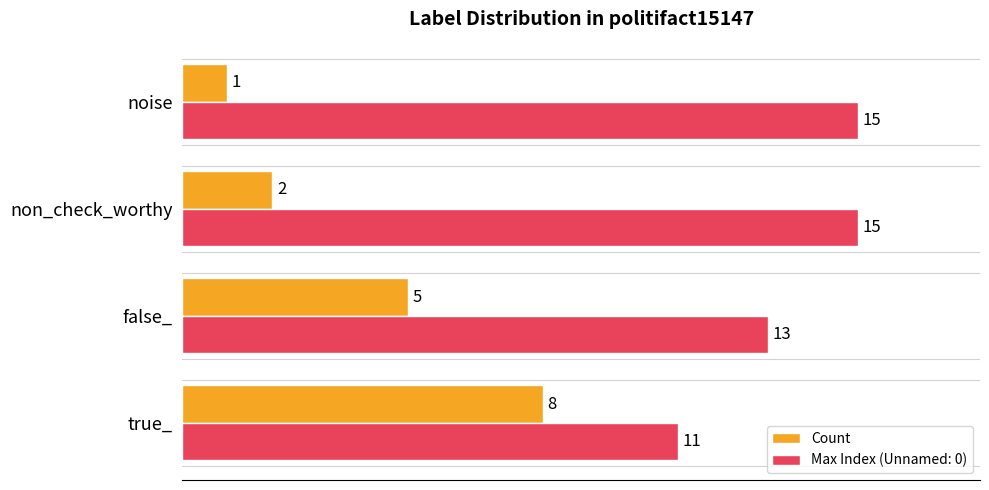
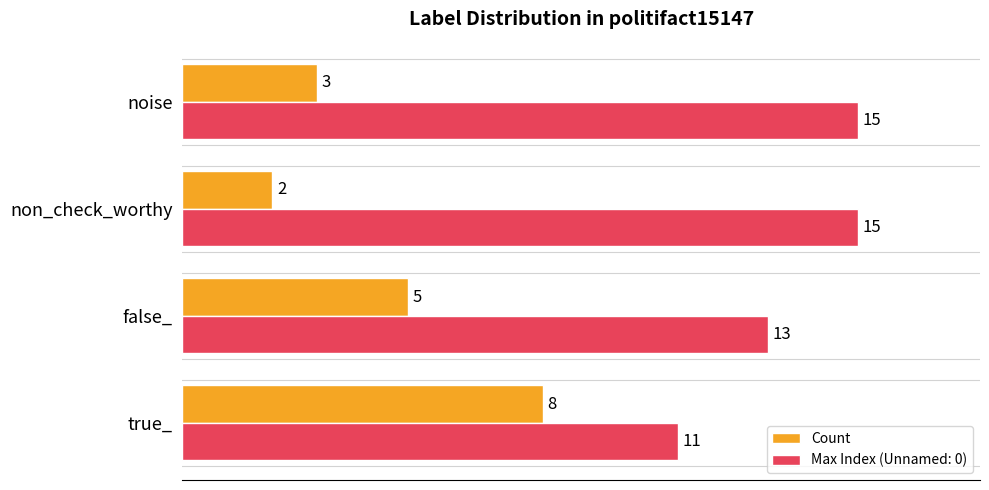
  {
    "Count": {
-     "noise": 1,
+     "noise": 3,
      "non_check_worthy": 2,
      "false_": 5,
      "true_": 8
    },
    "Max Index (Unnamed: 0)": {
      "noise": 15,
      "non_check_worthy": 15,
      "false_": 13,
      "true_": 11
    }
  }
